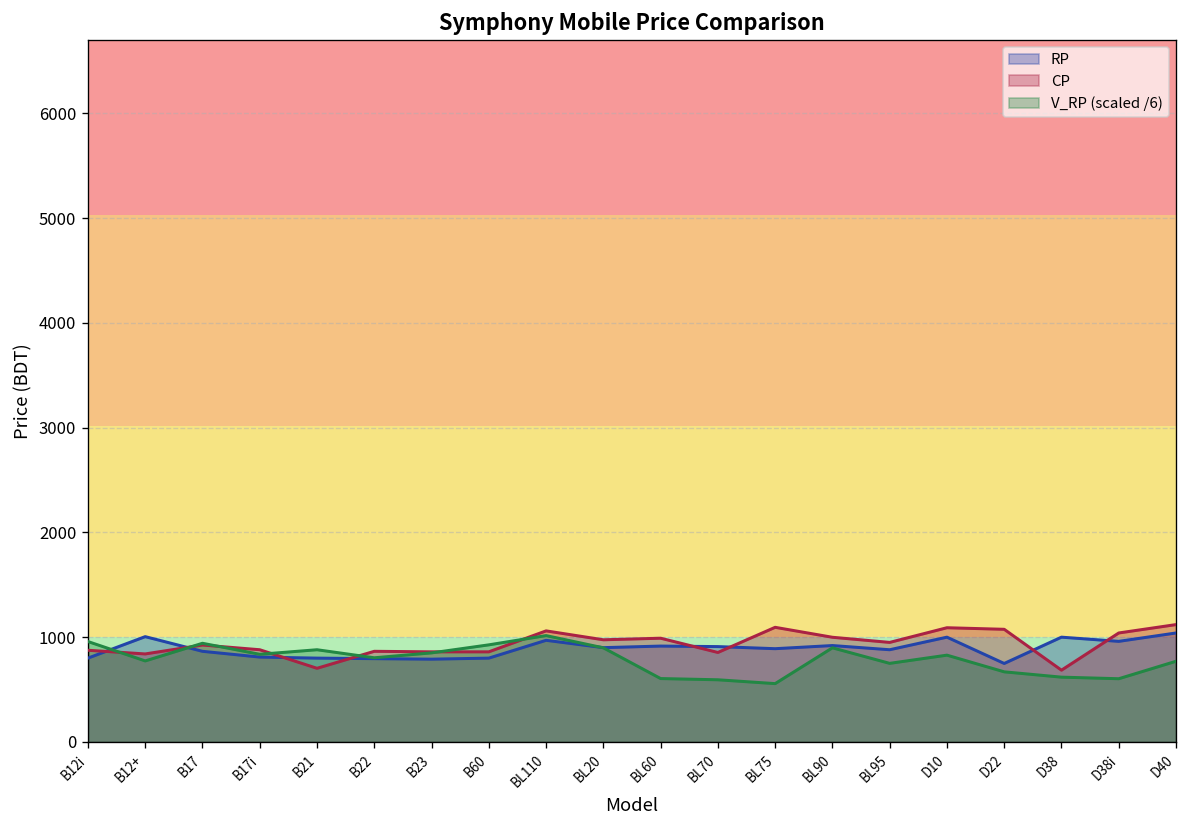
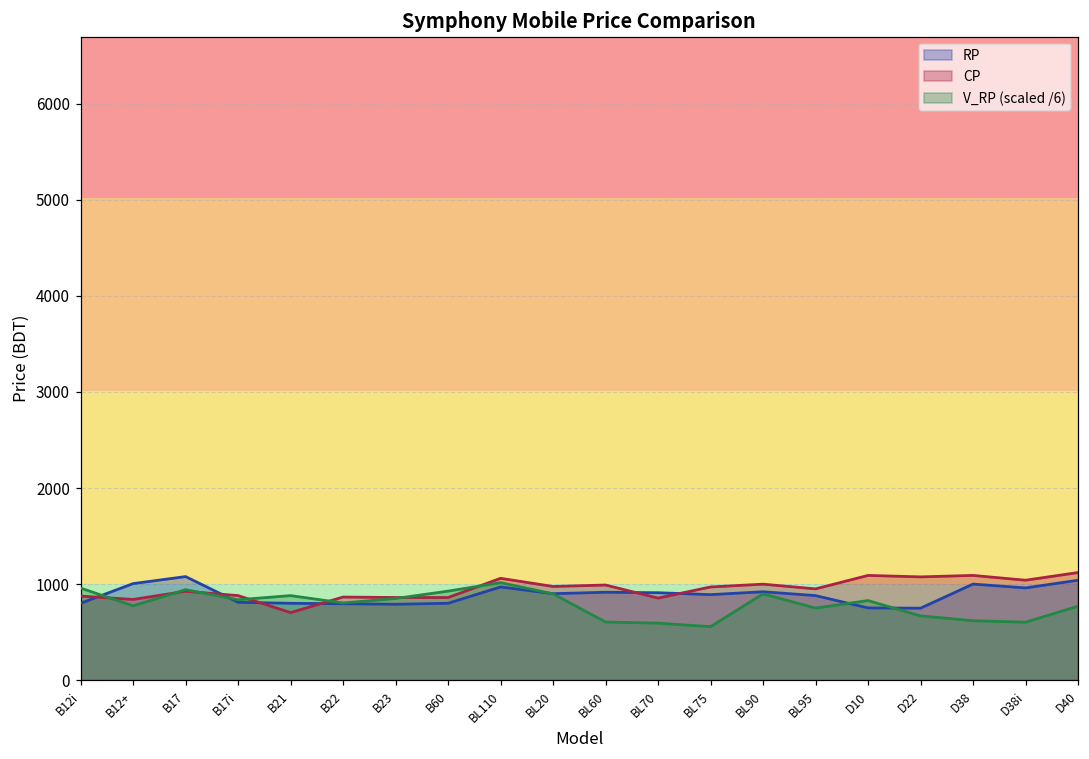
  {
    "RP": {
      "B12i": 800,
      "B12+": 1000,
-     "B17": 900,
+     "B17": 1100,
      "B21": 800,
      "B23": 800,
      "B60": 800,
      "BL110": 1000,
      "BL60": 900,
      "BL70": 900,
      "BL75": 900,
      "BL95": 900,
-     "D10": 1000,
+     "D10": 800,
      "D22": 700,
      "D38": 1000,
      "D38i": 1000,
      "D40": 1000
    },
    "CP": {
      "B12i": 900,
      "B12+": 800,
      "B17i": 900,
      "B21": 700,
      "B22": 900,
      "B60": 900,
      "BL110": 1100,
      "BL20": 1000,
      "BL60": 1000,
      "BL70": 900,
-     "BL75": 1100,
+     "BL75": 1000,
      "BL90": 1000,
      "BL95": 1000,
      "D10": 1100,
      "D22": 1100,
-     "D38": 700,
+     "D38": 1100,
      "D38i": 1000,
      "D40": 1100
    },
    "V_RP (scaled /6)": {
      "B12i": 1000,
      "B12+": 800,
      "B21": 900,
      "B60": 900,
      "BL110": 1000,
      "BL60": 600,
      "BL70": 600,
      "BL75": 600,
      "BL95": 800,
      "D10": 800,
      "D22": 700,
      "D38": 600,
      "D38i": 600,
      "D40": 800
    }
  }
